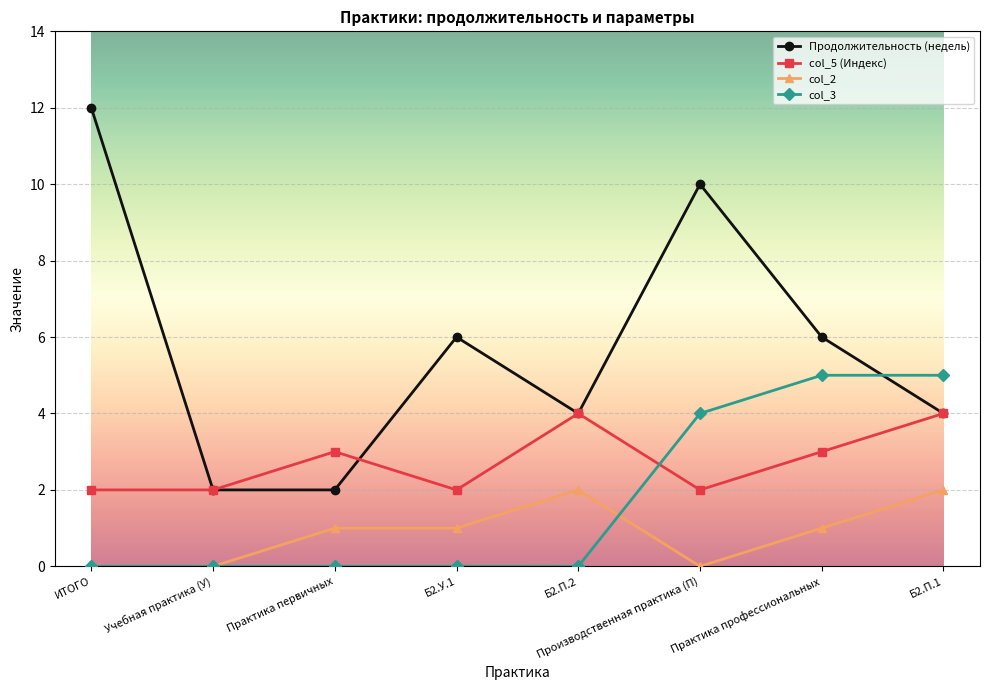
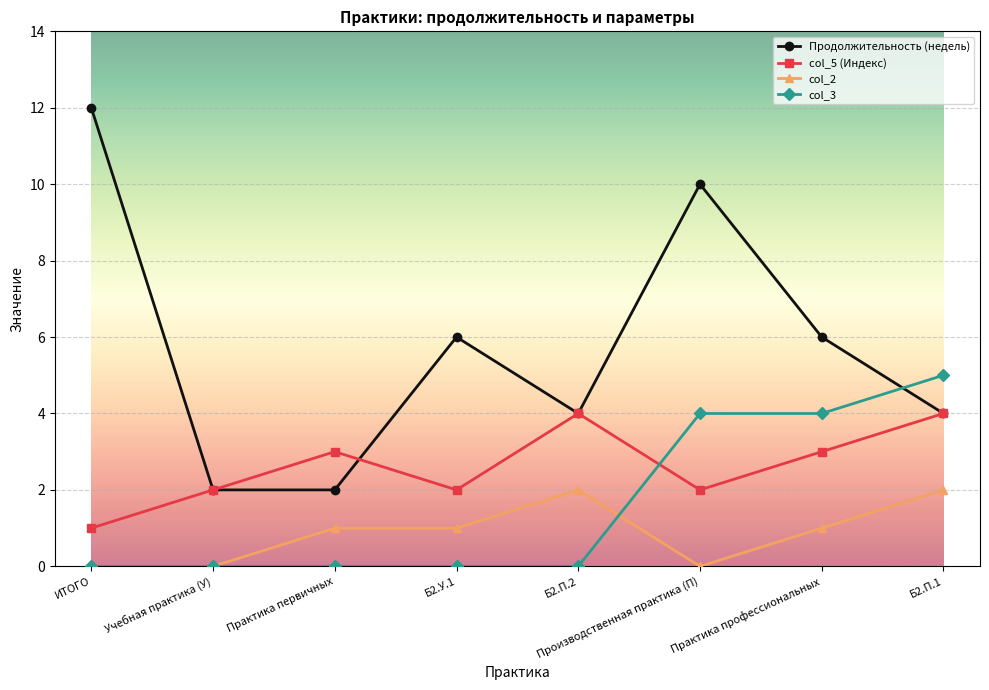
  {
    "Продолжительность (недель)": {
      "ИТОГО": 12,
      "Практика первичных": 2,
      "Б2.У.1": 6,
      "Производственная практика (П)": 10,
      "Практика профессиональных": 6
    },
    "col_5 (Индекс)": {
-     "ИТОГО": 2,
+     "ИТОГО": 1,
      "Практика первичных": 3,
      "Б2.У.1": 2,
      "Производственная практика (П)": 2,
      "Практика профессиональных": 3
    },
    "col_2": {
      "Практика первичных": 1,
      "Б2.У.1": 1,
      "Б2.П.2": 2,
      "Производственная практика (П)": 0,
      "Практика профессиональных": 1,
      "Б2.П.1": 2
    },
    "col_3": {
      "Практика первичных": 0,
      "Б2.У.1": 0,
      "Б2.П.2": 0,
      "Производственная практика (П)": 4,
-     "Практика профессиональных": 5,
+     "Практика профессиональных": 4,
      "Б2.П.1": 5
    }
  }
